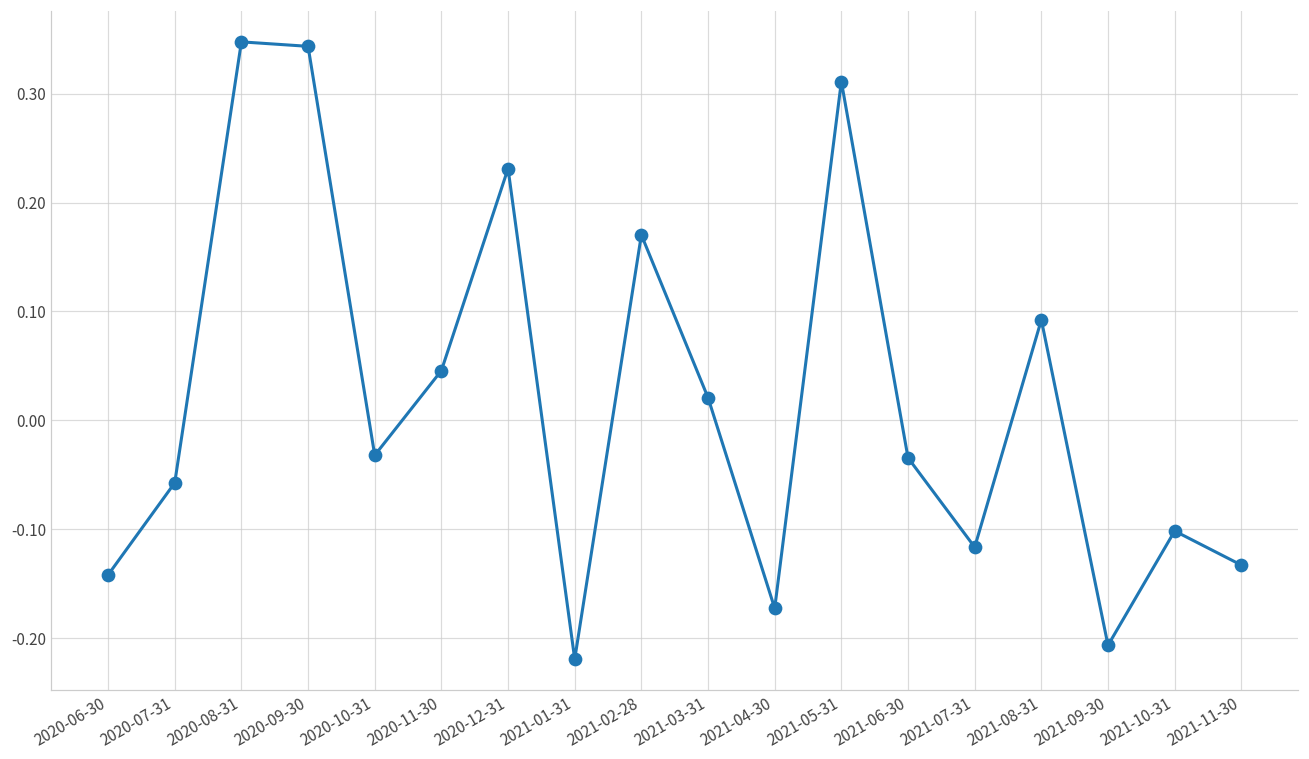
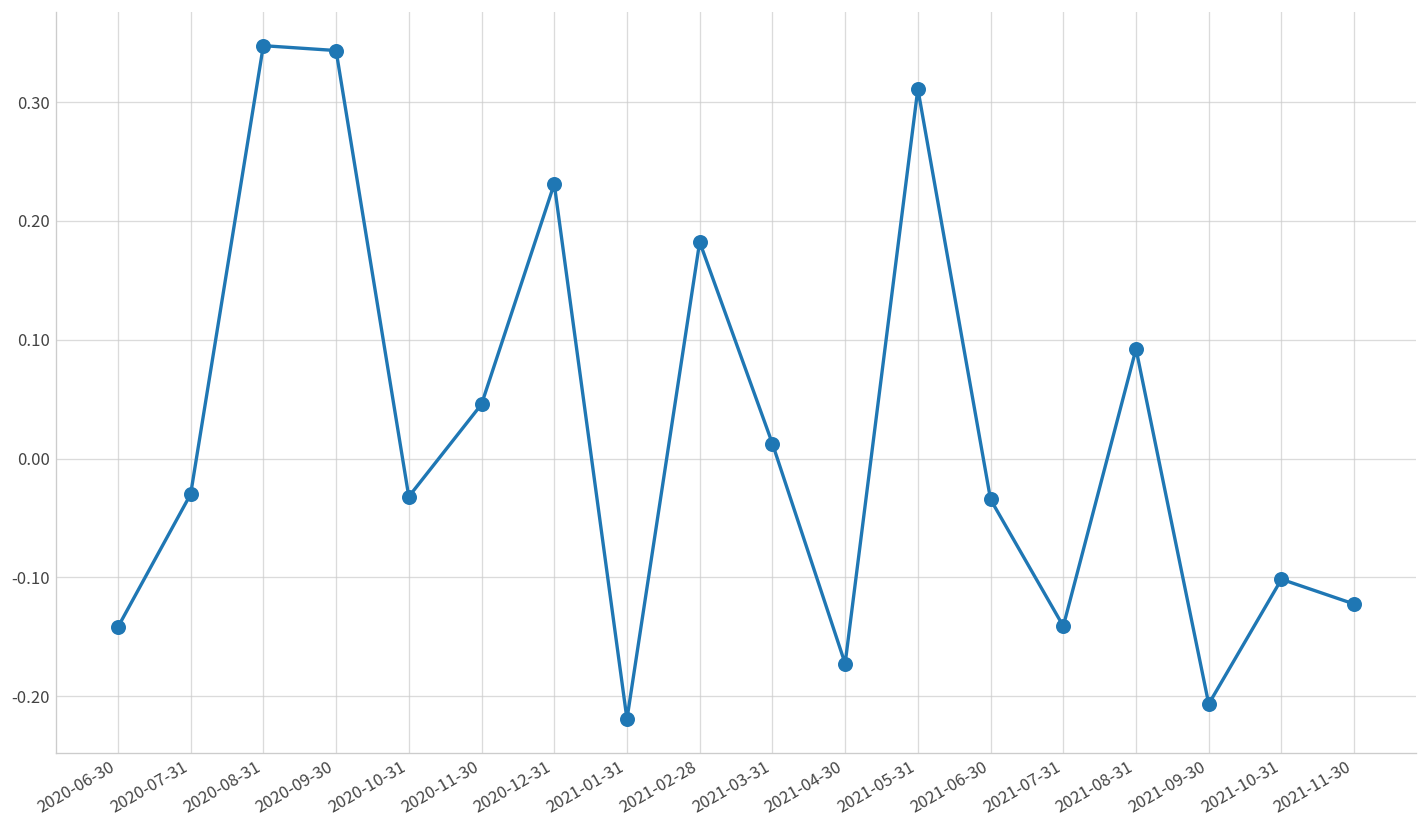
  {
    "2020-06-30": -0.14,
-   "2020-07-31": -0.06,
+   "2020-07-31": -0.03,
    "2020-08-31": 0.35,
    "2020-09-30": 0.34,
    "2020-10-31": -0.03,
    "2020-11-30": 0.05,
    "2020-12-31": 0.23,
    "2021-01-31": -0.22,
-   "2021-02-28": 0.17,
-   "2021-03-31": 0.02,
+   "2021-02-28": 0.18,
+   "2021-03-31": 0.01,
    "2021-04-30": -0.17,
    "2021-05-31": 0.31,
    "2021-06-30": -0.03,
-   "2021-07-31": -0.12,
+   "2021-07-31": -0.14,
    "2021-08-31": 0.09,
    "2021-09-30": -0.21,
    "2021-10-31": -0.10,
-   "2021-11-30": -0.13
+   "2021-11-30": -0.12
  }
